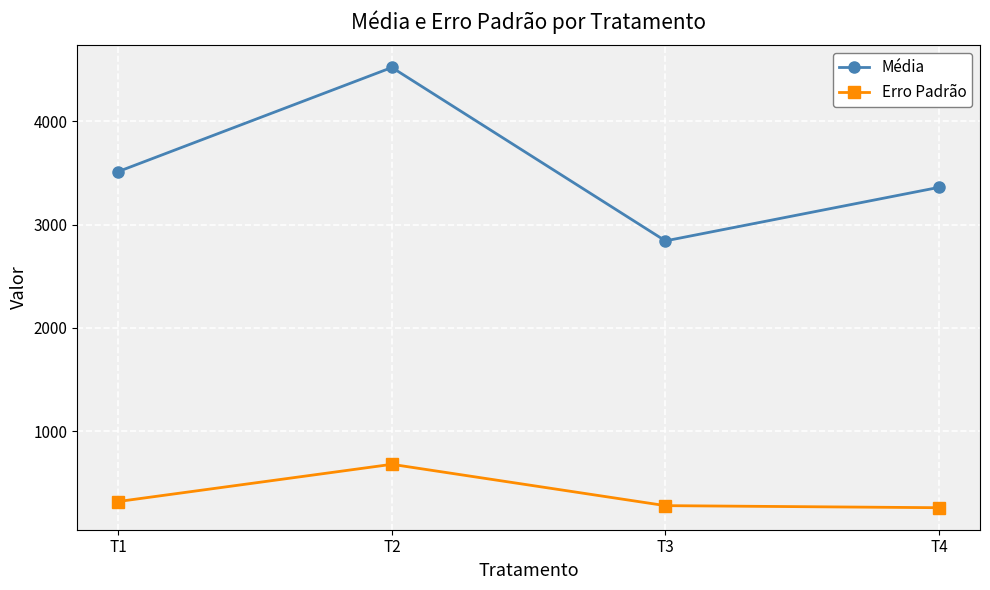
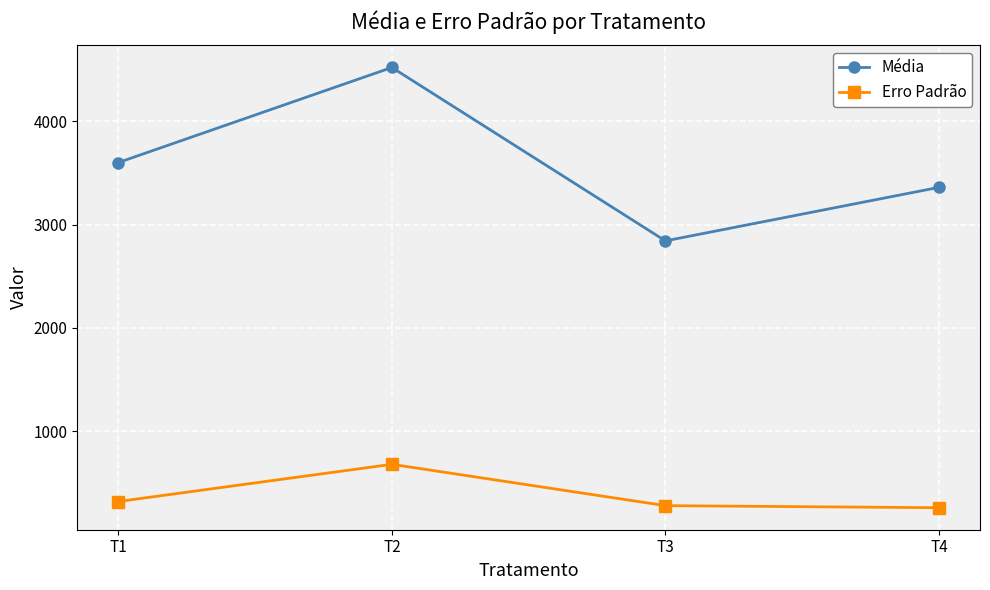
  {
    "Média": {
-     "T1": 3510,
+     "T1": 3600,
      "T2": 4520,
      "T3": 2840,
      "T4": 3360
    },
    "Erro Padrão": {
      "T1": 320,
      "T2": 680,
      "T3": 280,
      "T4": 260
    }
  }
